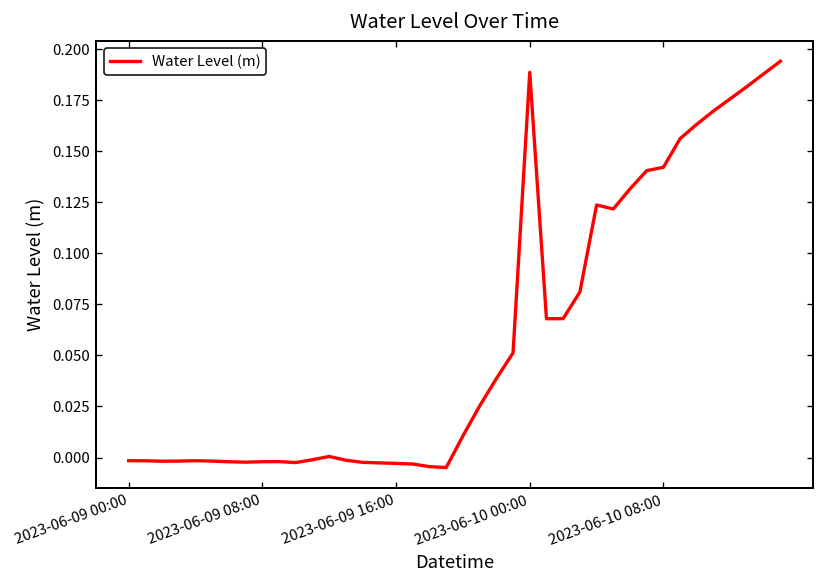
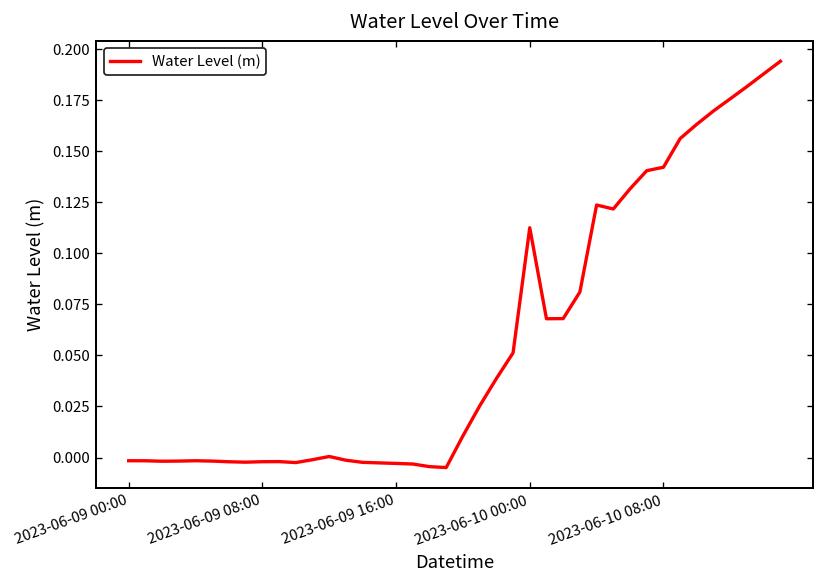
  {
    "2023-06-09 00:00": -0.002,
    "2023-06-09 08:00": -0.002,
    "2023-06-09 16:00": -0.003,
-   "2023-06-10 00:00": 0.189,
+   "2023-06-10 00:00": 0.113,
    "2023-06-10 08:00": 0.142
  }
